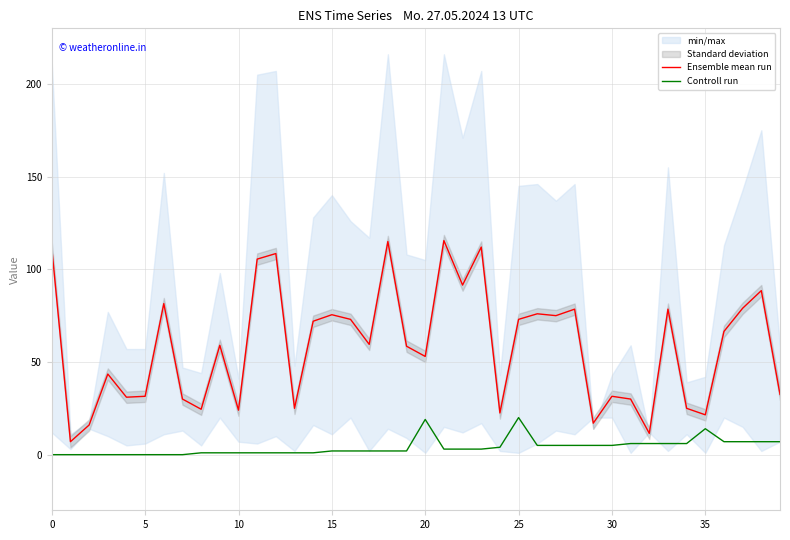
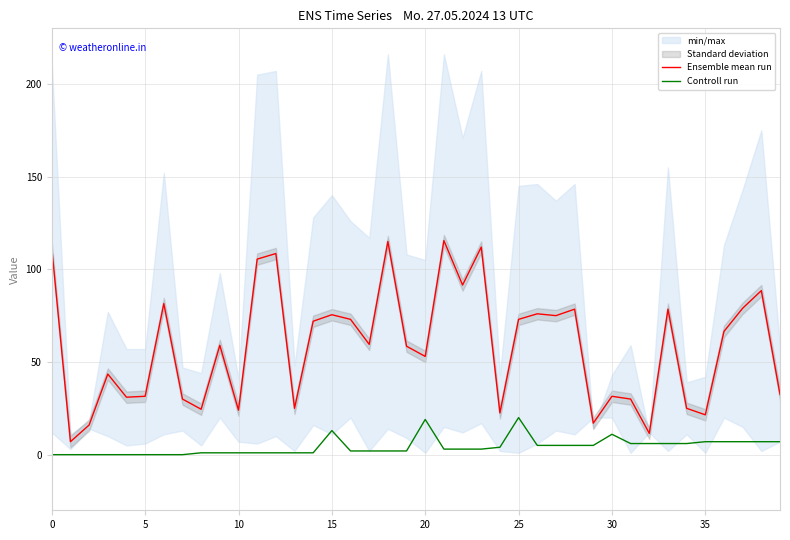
  {
    "Ensemble mean run": {
      "0": 112,
      "5": 32,
      "10": 24,
      "15": 76,
      "20": 53,
      "25": 73,
      "30": 32,
      "35": 22
    },
    "Controll run": {
      "0": 0,
      "5": 0,
      "10": 1,
-     "15": 2,
+     "15": 13,
      "20": 19,
      "25": 20,
-     "30": 5,
-     "35": 14
+     "30": 11,
+     "35": 7
    }
  }
